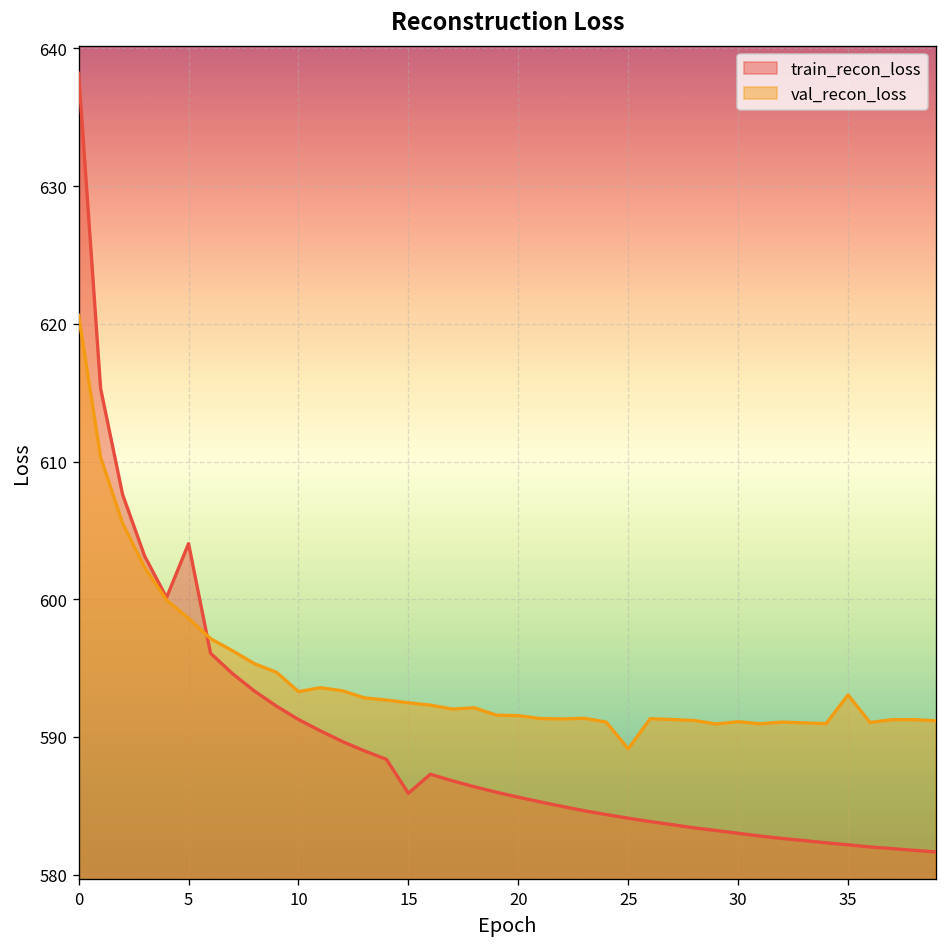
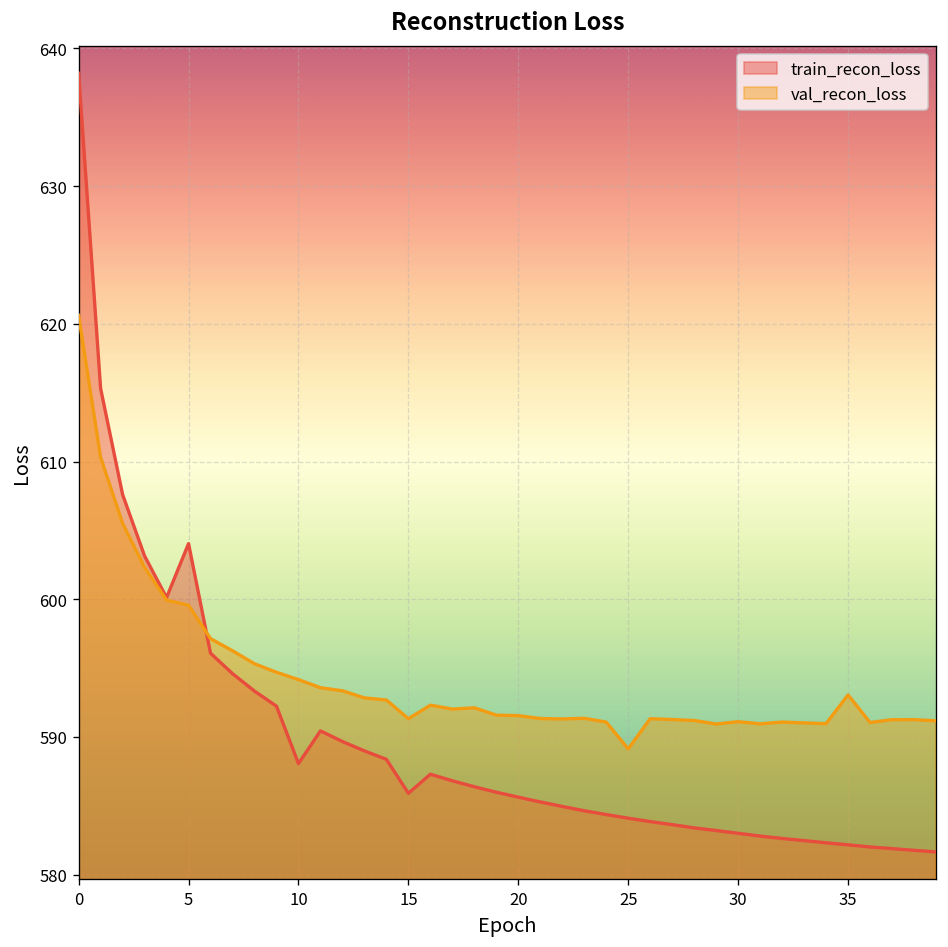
  {
    "train_recon_loss": {
      "0": 638.2,
      "5": 604.0,
-     "10": 591.3,
+     "10": 588.1,
      "15": 585.9,
      "20": 585.6,
      "25": 584.1,
      "30": 583.0,
      "35": 582.2
    },
    "val_recon_loss": {
      "0": 620.6,
-     "5": 598.6,
-     "10": 593.3,
-     "15": 592.5,
+     "5": 599.6,
+     "10": 594.2,
+     "15": 591.3,
      "20": 591.5,
      "25": 589.1,
      "30": 591.1,
      "35": 593.1
    }
  }
